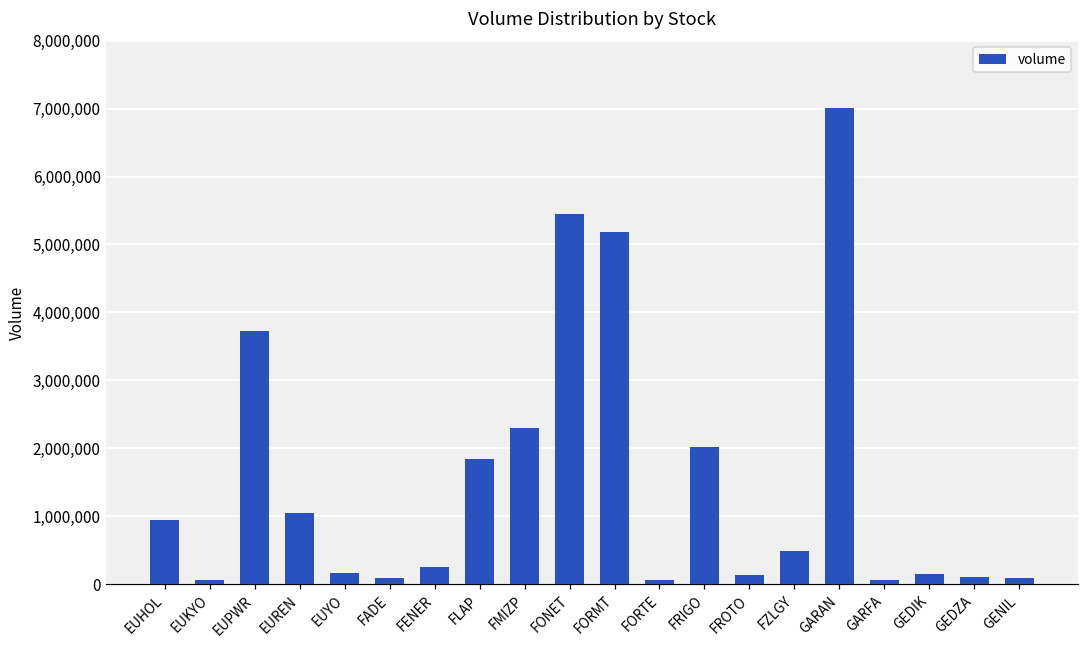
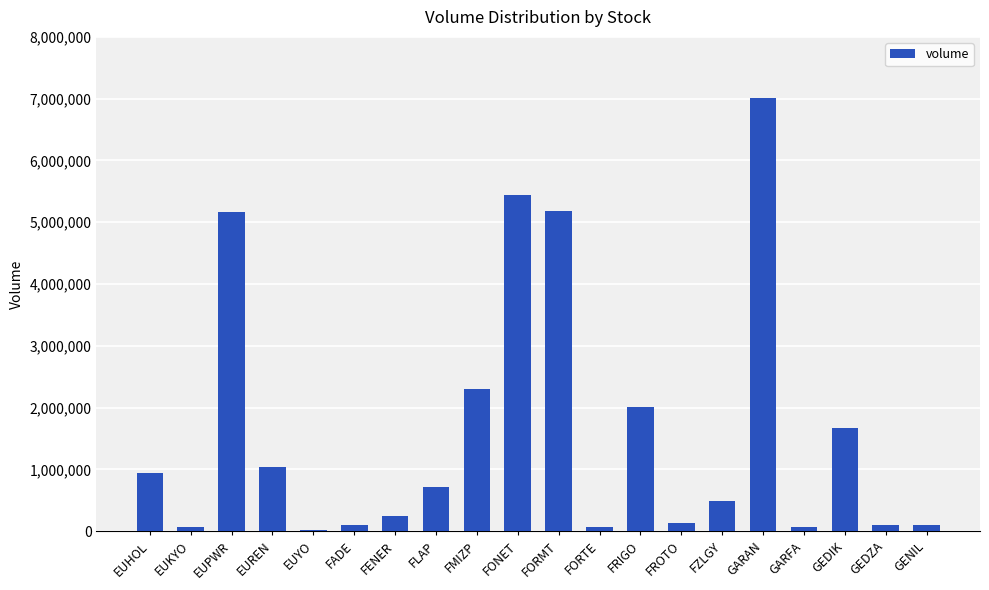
  {
    "EUHOL": "900,000",
    "EUKYO": "100,000",
-   "EUPWR": "3,700,000",
+   "EUPWR": "5,200,000",
    "EUREN": "1,000,000",
-   "EUYO": "200,000",
+   "EUYO": "0",
    "FADE": "100,000",
    "FENER": "300,000",
-   "FLAP": "1,800,000",
+   "FLAP": "700,000",
    "FMIZP": "2,300,000",
    "FONET": "5,400,000",
    "FORMT": "5,200,000",
    "FORTE": "100,000",
    "FRIGO": "2,000,000",
    "FROTO": "100,000",
    "FZLGY": "500,000",
    "GARAN": "7,000,000",
    "GARFA": "100,000",
-   "GEDIK": "100,000",
+   "GEDIK": "1,700,000",
    "GEDZA": "100,000",
    "GENIL": "100,000"
  }
